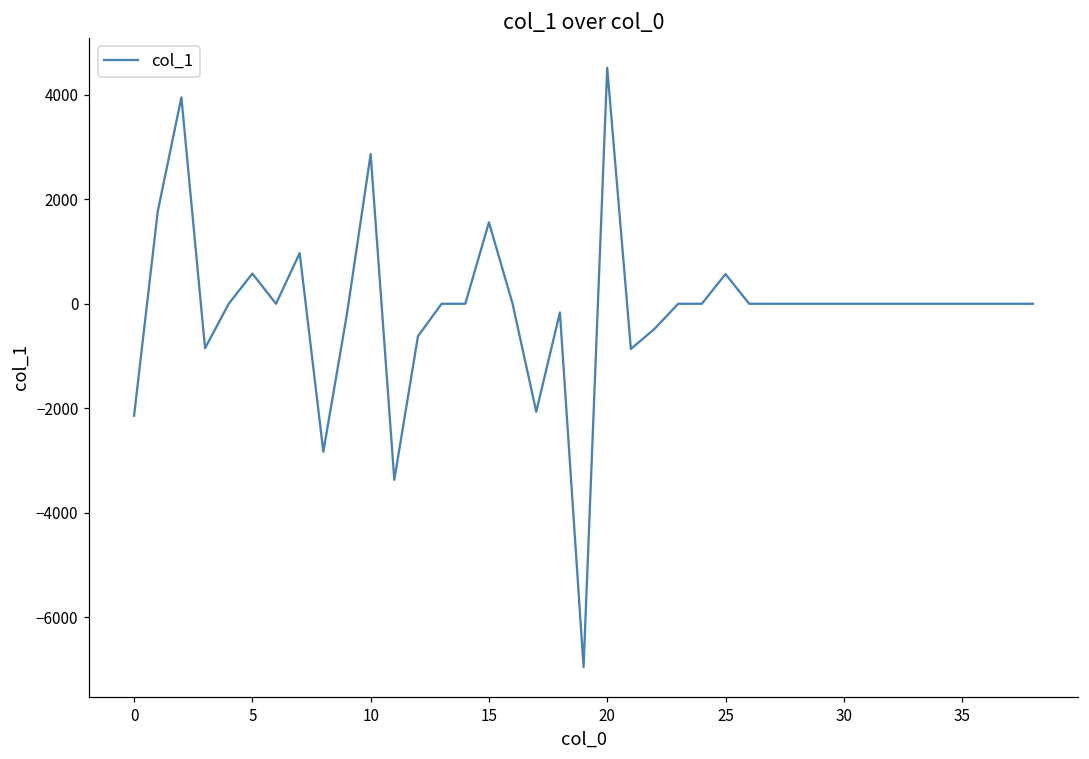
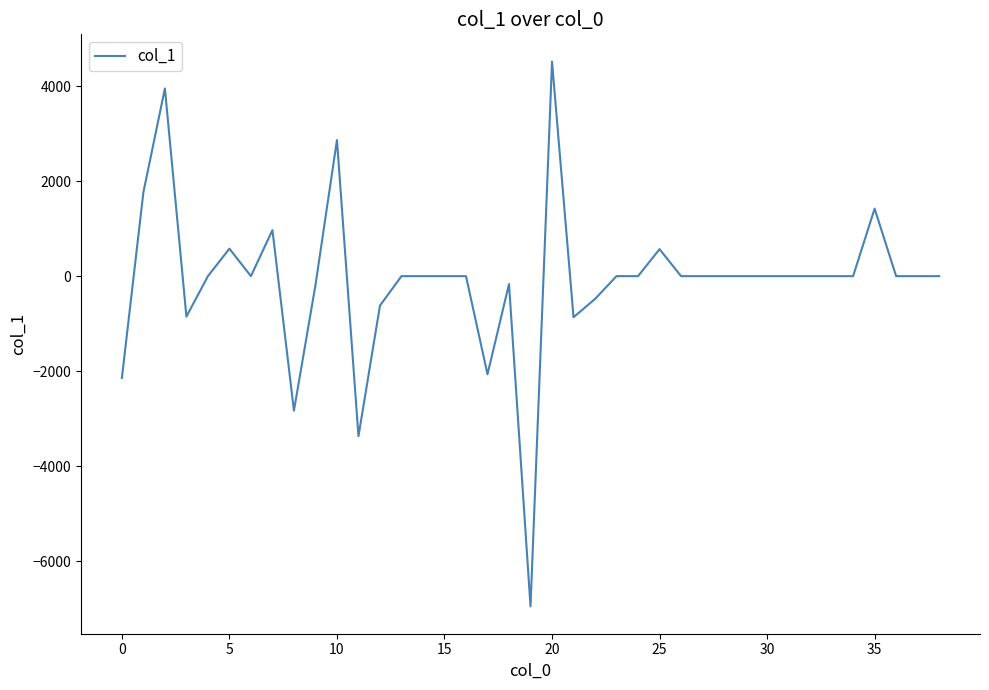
  {
    "0": -2100,
    "5": 600,
    "10": 2900,
-   "15": 1600,
+   "15": 0,
    "20": 4500,
    "25": 600,
    "30": 0,
-   "35": 0
+   "35": 1400
  }
